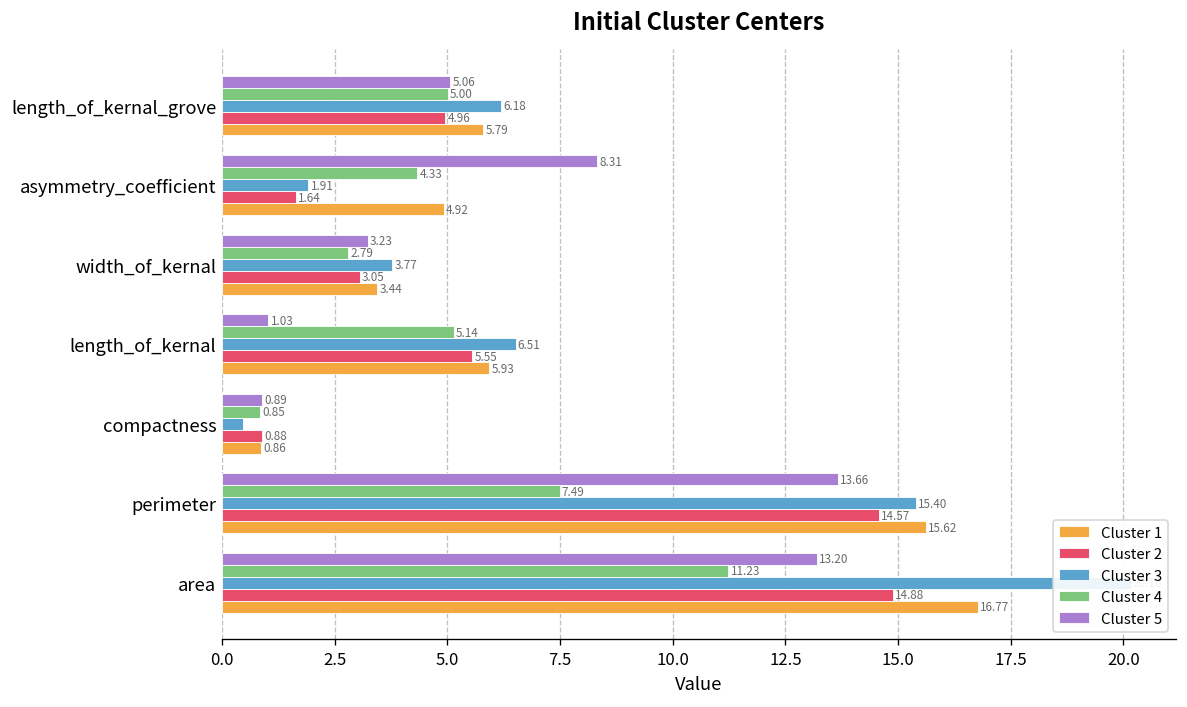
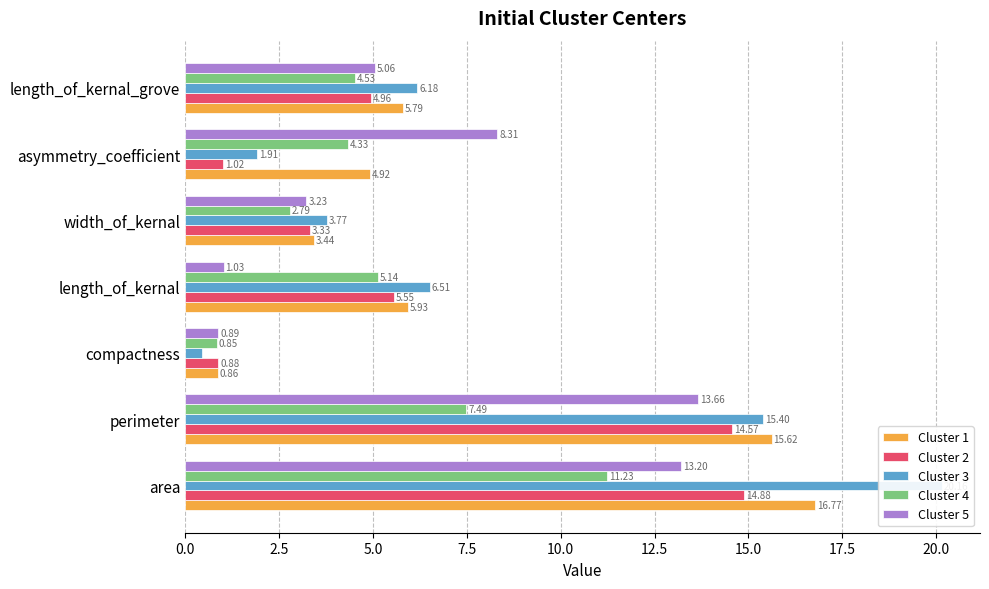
  {
    "Cluster 1": {
      "length_of_kernal_grove": 5.79,
      "asymmetry_coefficient": 4.92,
      "width_of_kernal": 3.44,
      "length_of_kernal": 5.93,
      "compactness": 0.86,
      "perimeter": 15.62,
      "area": 16.77
    },
    "Cluster 2": {
      "length_of_kernal_grove": 4.96,
-     "asymmetry_coefficient": 1.64,
-     "width_of_kernal": 3.05,
+     "asymmetry_coefficient": 1.02,
+     "width_of_kernal": 3.33,
      "length_of_kernal": 5.55,
      "compactness": 0.88,
      "perimeter": 14.57,
      "area": 14.88
    },
    "Cluster 3": {
      "length_of_kernal_grove": 6.18,
      "asymmetry_coefficient": 1.91,
      "width_of_kernal": 3.77,
      "length_of_kernal": 6.51,
      "perimeter": 15.40
    },
    "Cluster 4": {
-     "length_of_kernal_grove": 5.00,
+     "length_of_kernal_grove": 4.53,
      "asymmetry_coefficient": 4.33,
      "width_of_kernal": 2.79,
      "length_of_kernal": 5.14,
      "compactness": 0.85,
      "perimeter": 7.49,
      "area": 11.23
    },
    "Cluster 5": {
      "length_of_kernal_grove": 5.06,
      "asymmetry_coefficient": 8.31,
      "width_of_kernal": 3.23,
      "length_of_kernal": 1.03,
      "compactness": 0.89,
      "perimeter": 13.66,
      "area": 13.20
    }
  }
